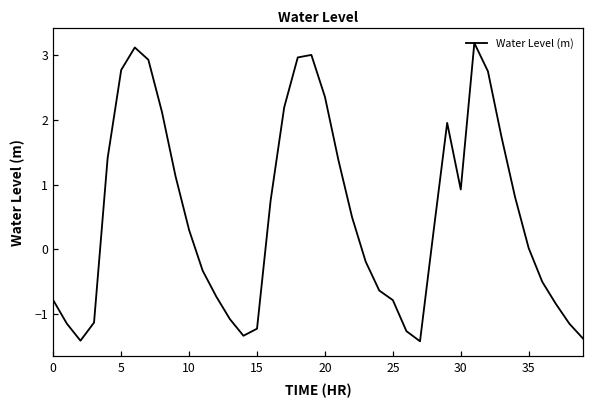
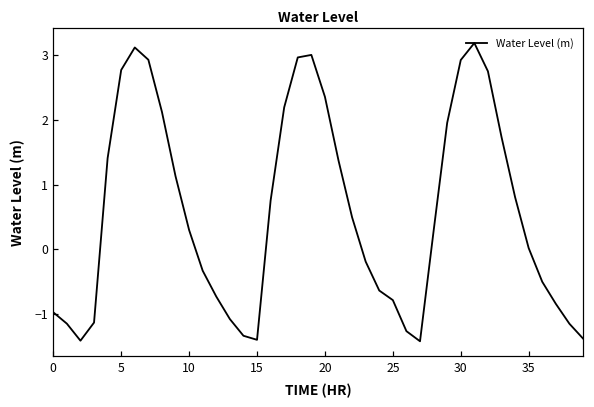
  {
-   "0": -0.8,
+   "0": -1.0,
    "5": 2.8,
    "10": 0.3,
-   "15": -1.2,
+   "15": -1.4,
    "20": 2.4,
    "25": -0.8,
-   "30": 0.9,
+   "30": 2.9,
    "35": 0.0
  }
